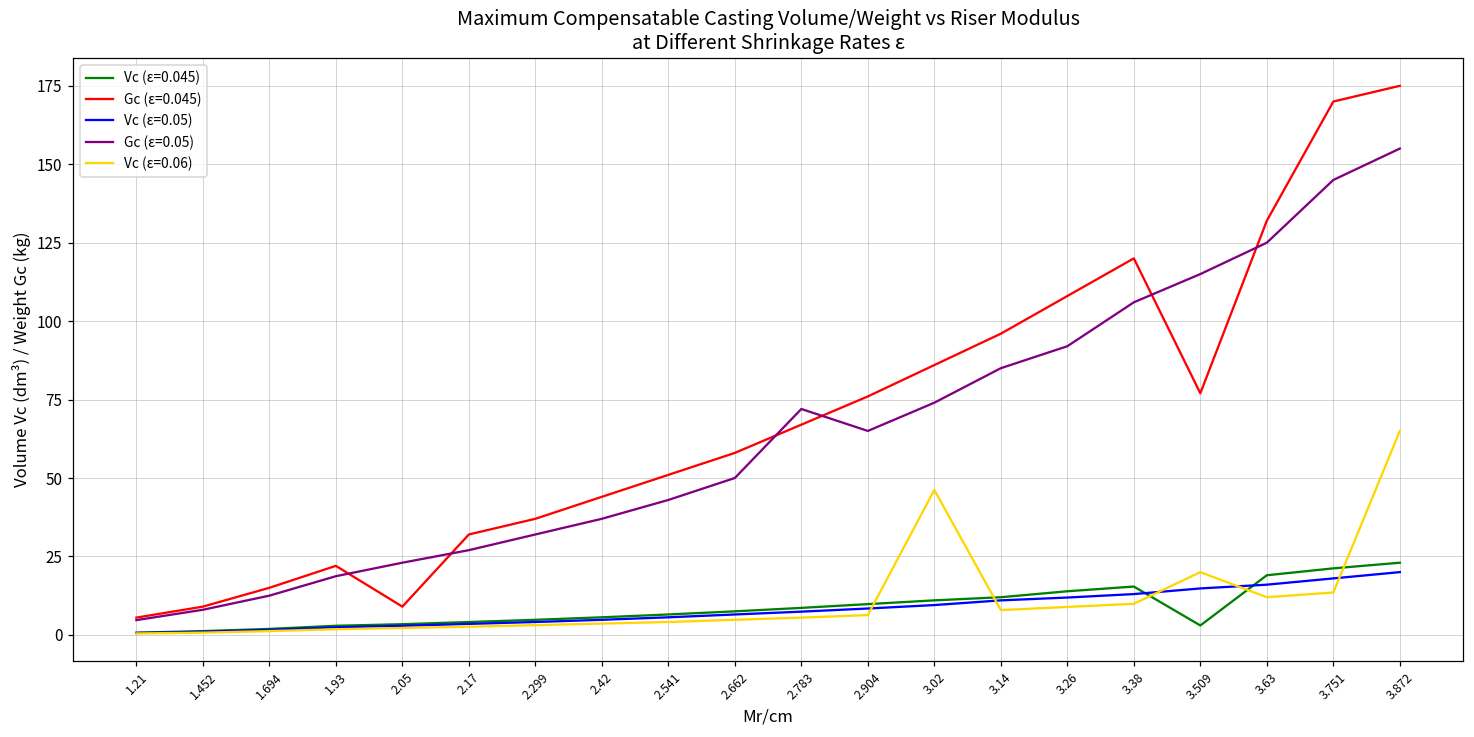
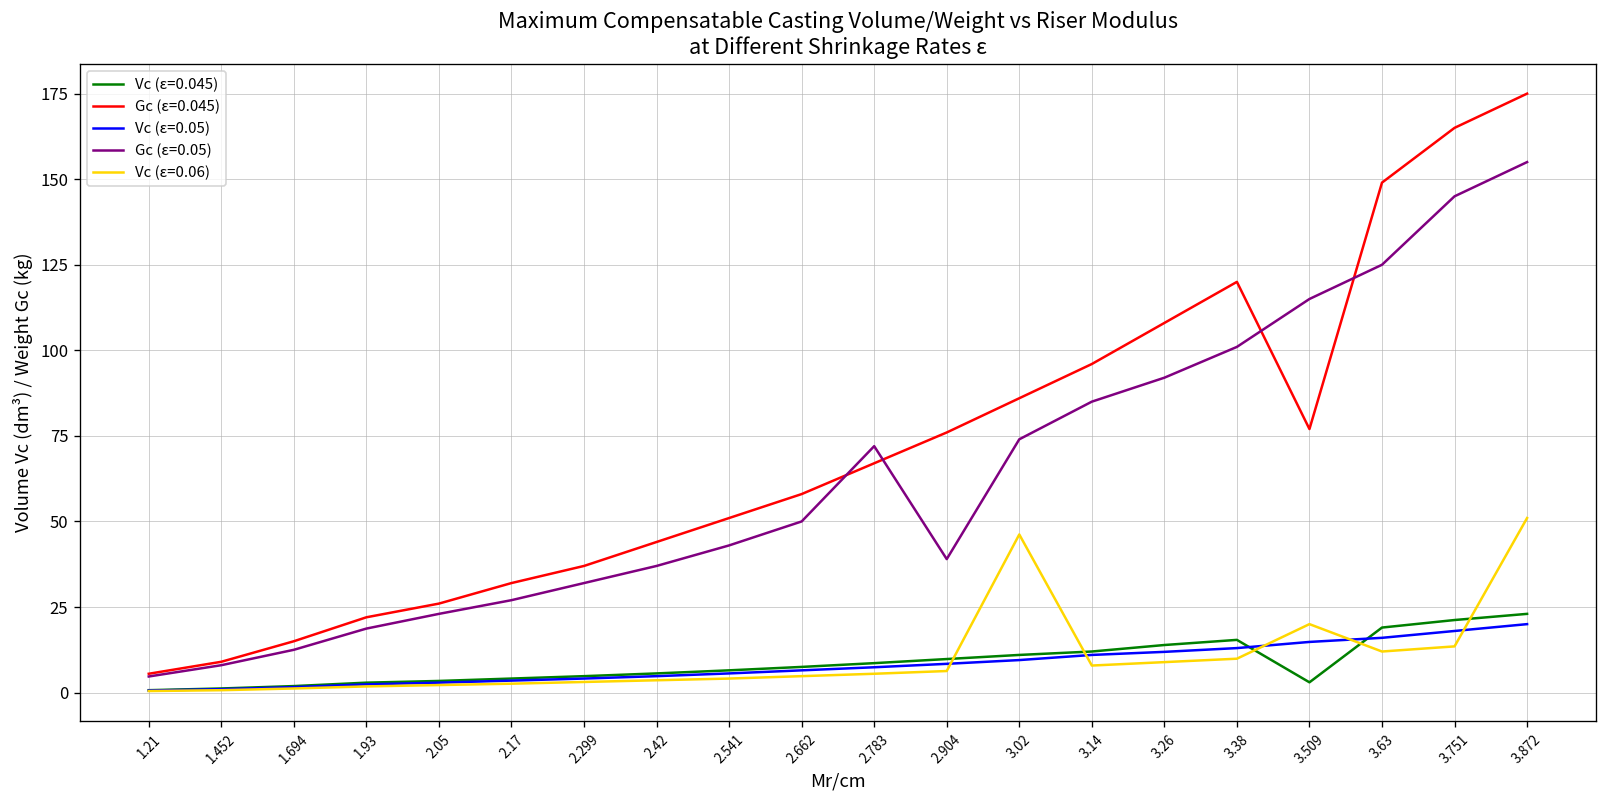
  {
    "Vc (ε=0.045)": {
      "2.541": 7,
      "2.662": 8,
      "2.783": 9,
      "2.904": 10,
      "3.02": 11,
      "3.14": 12,
      "3.26": 14,
      "3.38": 15,
      "3.509": 3,
      "3.63": 19,
      "3.751": 21,
      "3.872": 23
    },
    "Gc (ε=0.045)": {
      "1.452": 9,
      "1.694": 15,
      "1.93": 22,
-     "2.05": 9,
+     "2.05": 26,
      "2.17": 32,
      "2.299": 37,
      "2.42": 44,
      "2.541": 51,
      "2.662": 58,
      "2.783": 67,
      "2.904": 76,
      "3.02": 86,
      "3.14": 96,
      "3.26": 108,
      "3.38": 120,
      "3.509": 77,
-     "3.63": 132,
-     "3.751": 170,
+     "3.63": 149,
+     "3.751": 165,
      "3.872": 175
    },
    "Vc (ε=0.05)": {
      "2.541": 6,
      "2.662": 7,
      "2.783": 7,
      "2.904": 8,
      "3.02": 10,
      "3.14": 11,
      "3.26": 12,
      "3.38": 13,
      "3.509": 15,
      "3.63": 16,
      "3.751": 18,
      "3.872": 20
    },
    "Gc (ε=0.05)": {
      "1.452": 8,
      "1.694": 13,
      "1.93": 19,
      "2.05": 23,
      "2.17": 27,
      "2.299": 32,
      "2.42": 37,
      "2.541": 43,
      "2.662": 50,
      "2.783": 72,
-     "2.904": 65,
+     "2.904": 39,
      "3.02": 74,
      "3.14": 85,
      "3.26": 92,
-     "3.38": 106,
+     "3.38": 101,
      "3.509": 115,
      "3.63": 125,
      "3.751": 145,
      "3.872": 155
    },
    "Vc (ε=0.06)": {
      "2.299": 3,
      "2.42": 4,
      "2.541": 4,
      "2.662": 5,
      "2.783": 6,
      "2.904": 6,
      "3.02": 46,
      "3.14": 8,
      "3.26": 9,
      "3.38": 10,
      "3.509": 20,
      "3.63": 12,
      "3.751": 14,
-     "3.872": 65
+     "3.872": 51
    }
  }
